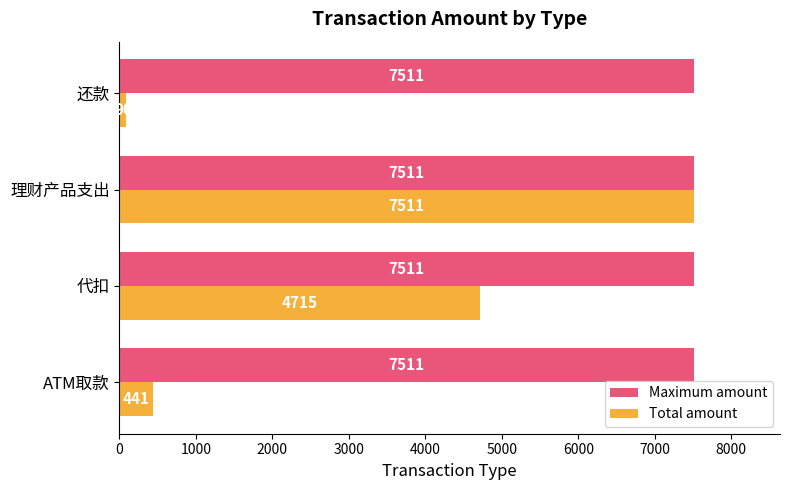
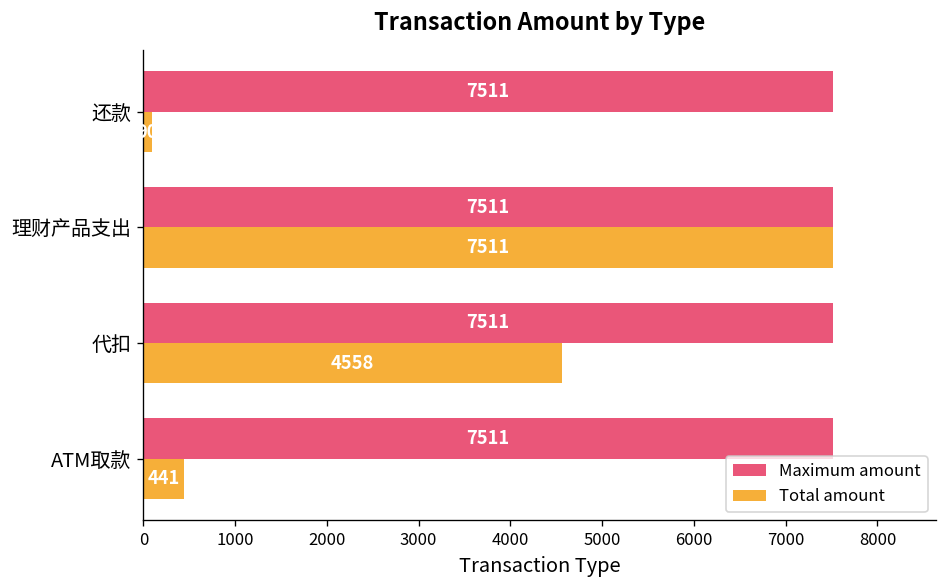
  {
    "Maximum amount": {
      "还款": 7511,
      "理财产品支出": 7511,
      "代扣": 7511,
      "ATM取款": 7511
    },
    "Total amount": {
      "理财产品支出": 7511,
-     "代扣": 4715,
+     "代扣": 4558,
      "ATM取款": 441
    }
  }
